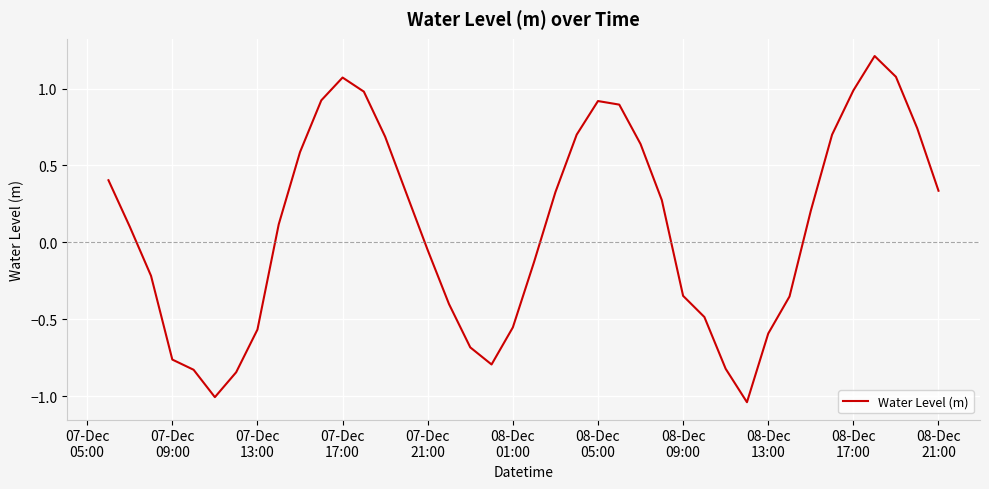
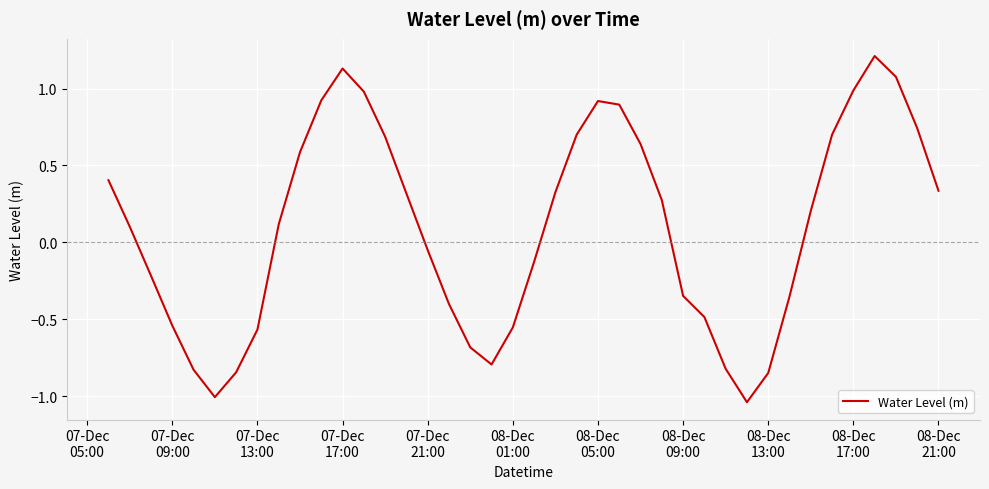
  {
-   "07-Dec 09:00": -0.76,
+   "07-Dec 09:00": -0.54,
    "07-Dec 13:00": -0.57,
-   "07-Dec 17:00": 1.07,
+   "07-Dec 17:00": 1.13,
    "07-Dec 21:00": -0.05,
    "08-Dec 01:00": -0.55,
    "08-Dec 05:00": 0.92,
    "08-Dec 09:00": -0.35,
-   "08-Dec 13:00": -0.59,
+   "08-Dec 13:00": -0.85,
    "08-Dec 17:00": 0.99,
    "08-Dec 21:00": 0.34
  }
